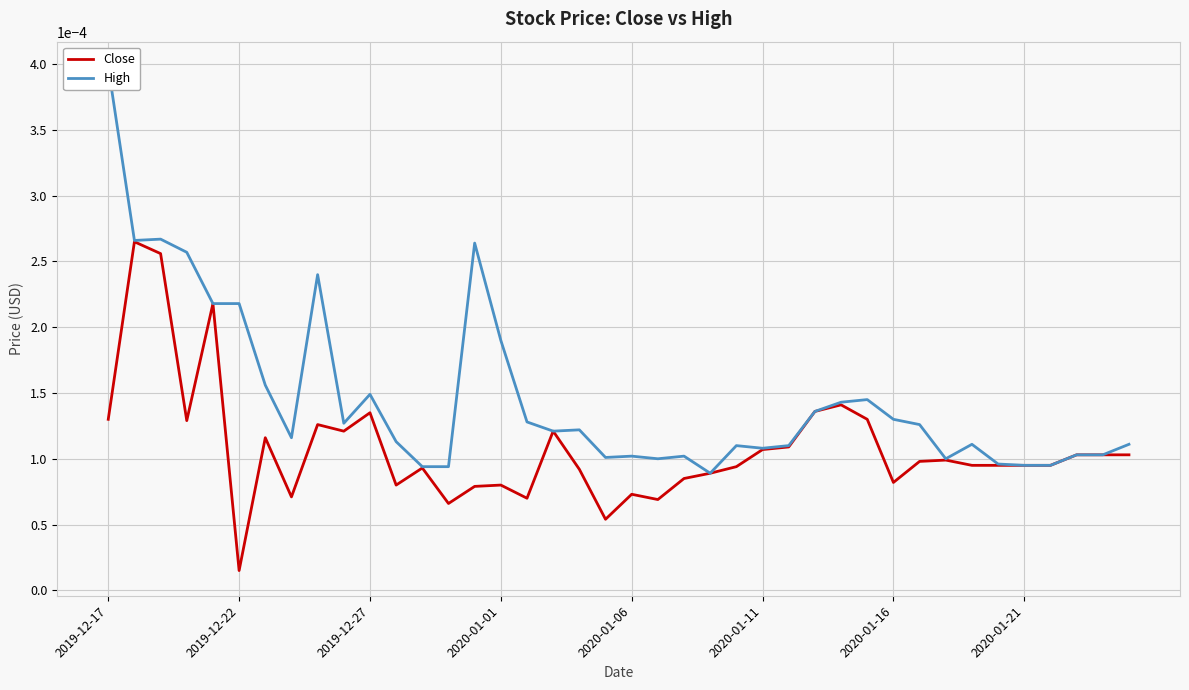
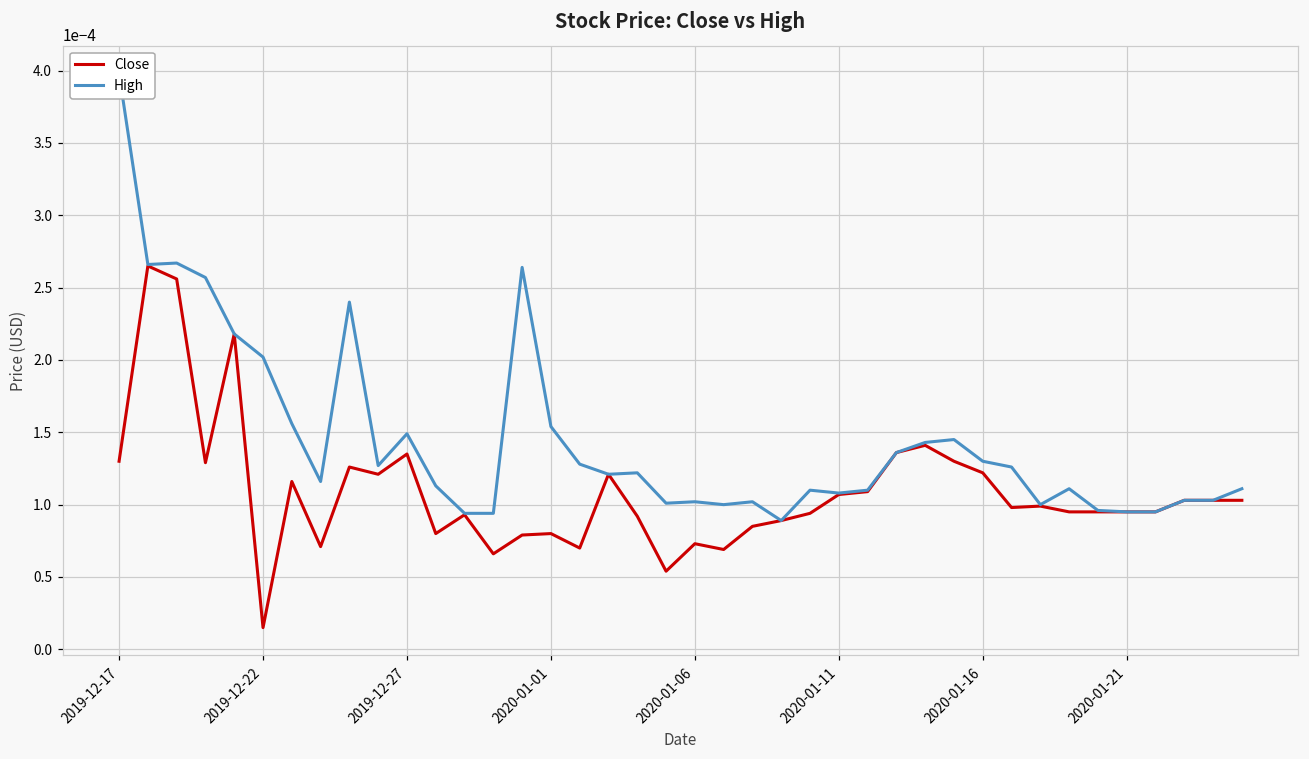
  {
    "Close": {
      "2019-12-17": 0.000130,
      "2019-12-22": 0.000015,
      "2019-12-27": 0.000135,
      "2020-01-01": 0.000080,
      "2020-01-06": 0.000073,
-     "2020-01-16": 0.000082
+     "2020-01-16": 0.000122
    },
    "High": {
-     "2019-12-22": 0.000218,
+     "2019-12-22": 0.000202,
      "2019-12-27": 0.000149,
-     "2020-01-01": 0.000190,
+     "2020-01-01": 0.000154,
      "2020-01-06": 0.000102,
      "2020-01-16": 0.000130
    }
  }
